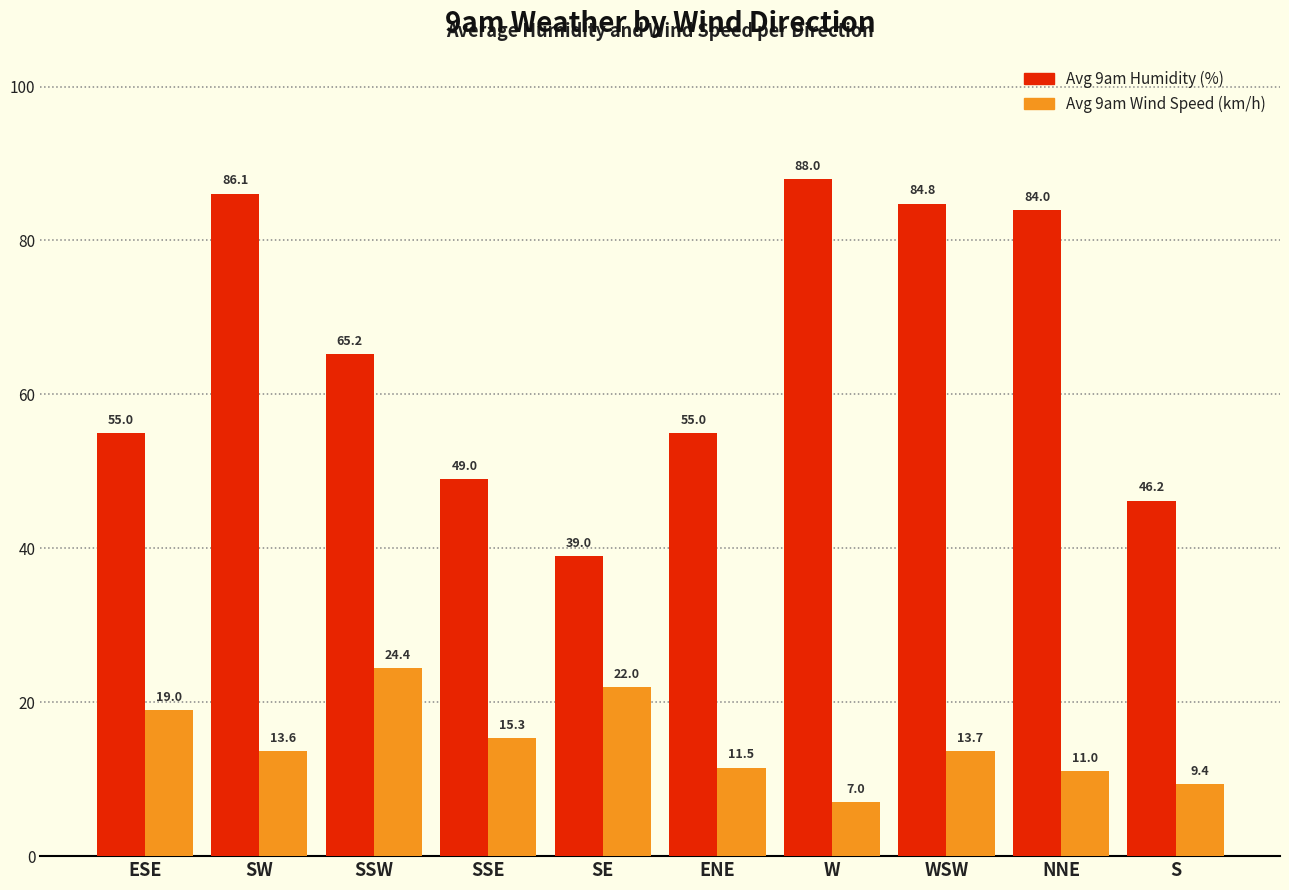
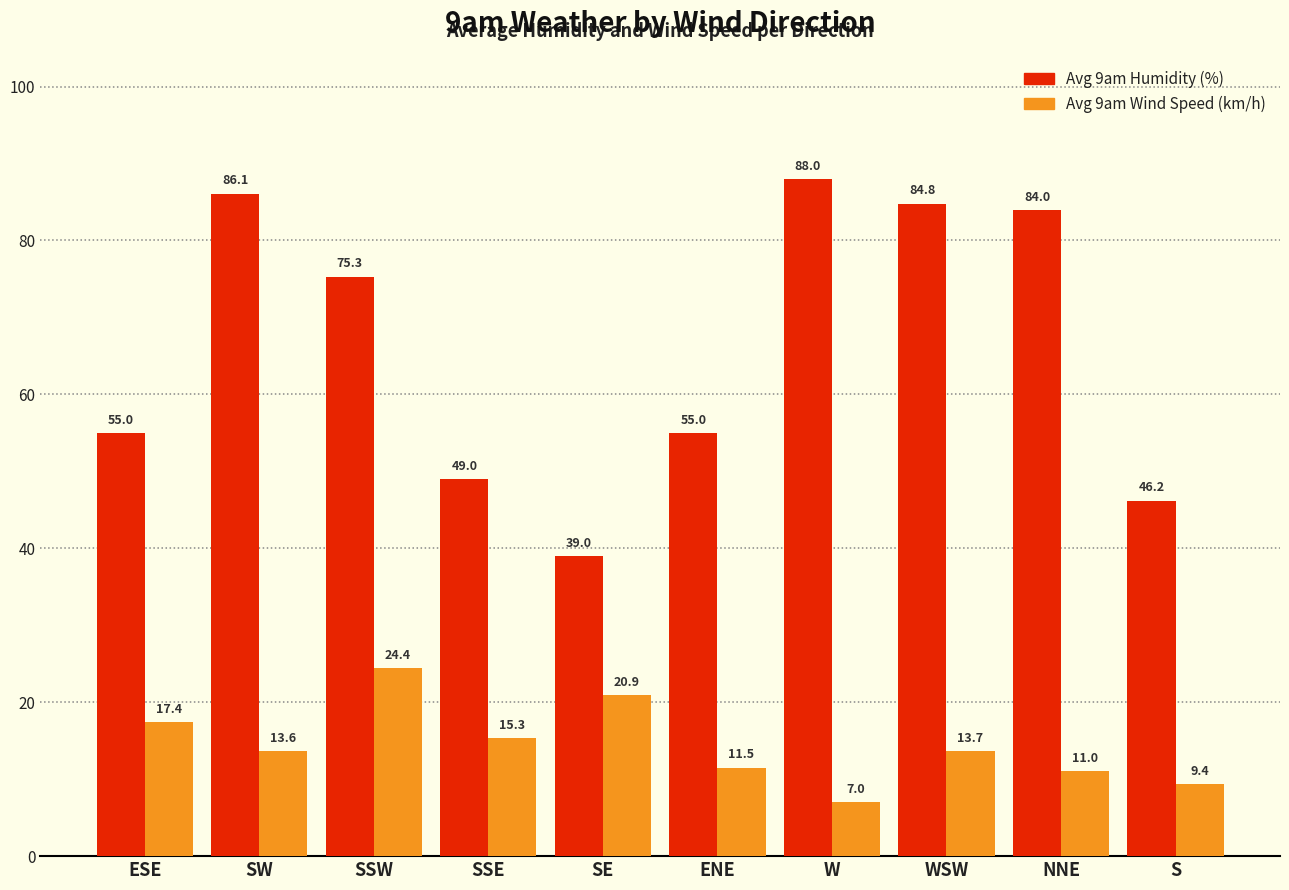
  {
    "Avg 9am Humidity (%)": {
      "ESE": 55.0,
      "SW": 86.1,
-     "SSW": 65.2,
+     "SSW": 75.3,
      "SSE": 49.0,
      "SE": 39.0,
      "ENE": 55.0,
      "W": 88.0,
      "WSW": 84.8,
      "NNE": 84.0,
      "S": 46.2
    },
    "Avg 9am Wind Speed (km/h)": {
-     "ESE": 19.0,
+     "ESE": 17.4,
      "SW": 13.6,
      "SSW": 24.4,
      "SSE": 15.3,
-     "SE": 22.0,
+     "SE": 20.9,
      "ENE": 11.5,
      "W": 7.0,
      "WSW": 13.7,
      "NNE": 11.0,
      "S": 9.4
    }
  }
